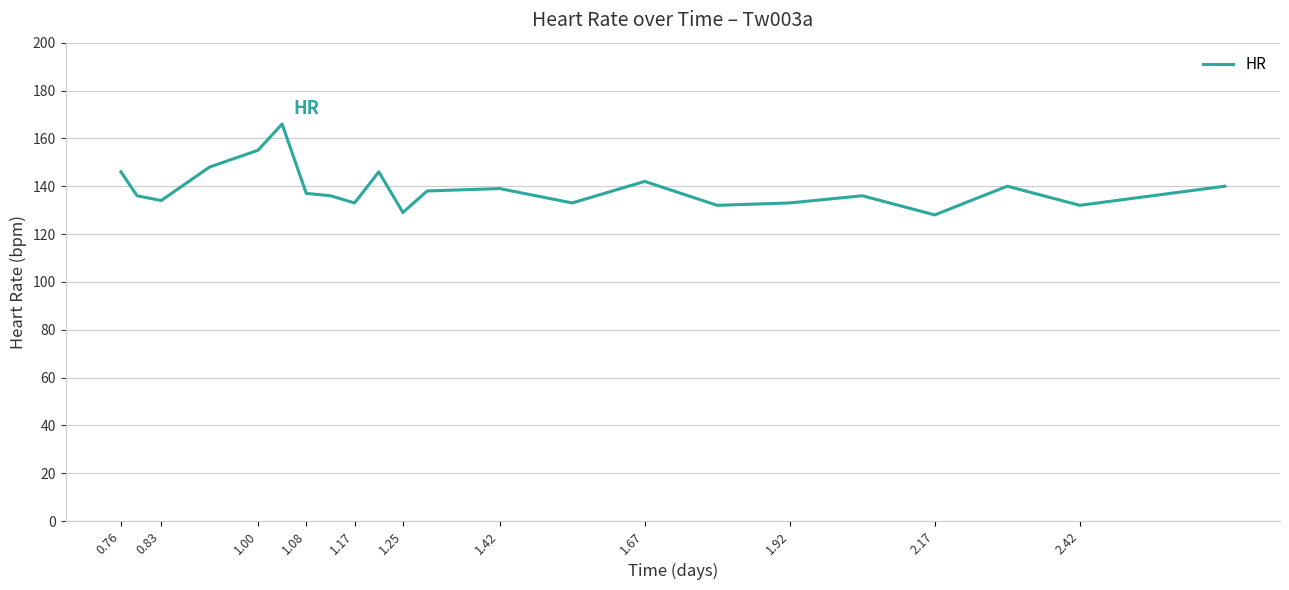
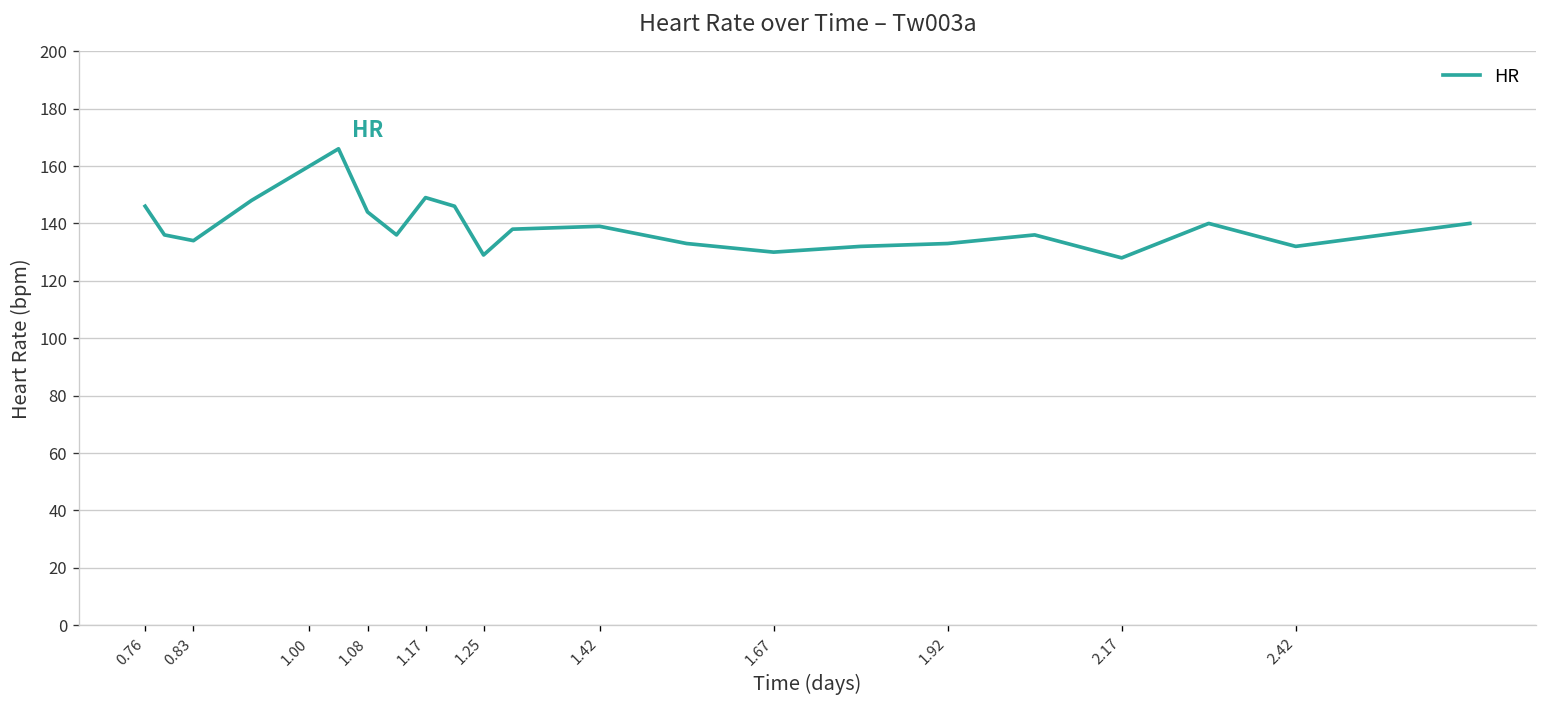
  {
    "0.76": 146,
    "0.83": 134,
-   "1.00": 155,
-   "1.08": 137,
-   "1.17": 133,
+   "1.00": 160,
+   "1.08": 144,
+   "1.17": 149,
    "1.25": 129,
    "1.42": 139,
-   "1.67": 142,
+   "1.67": 130,
    "1.92": 133,
    "2.17": 128,
    "2.42": 132
  }
